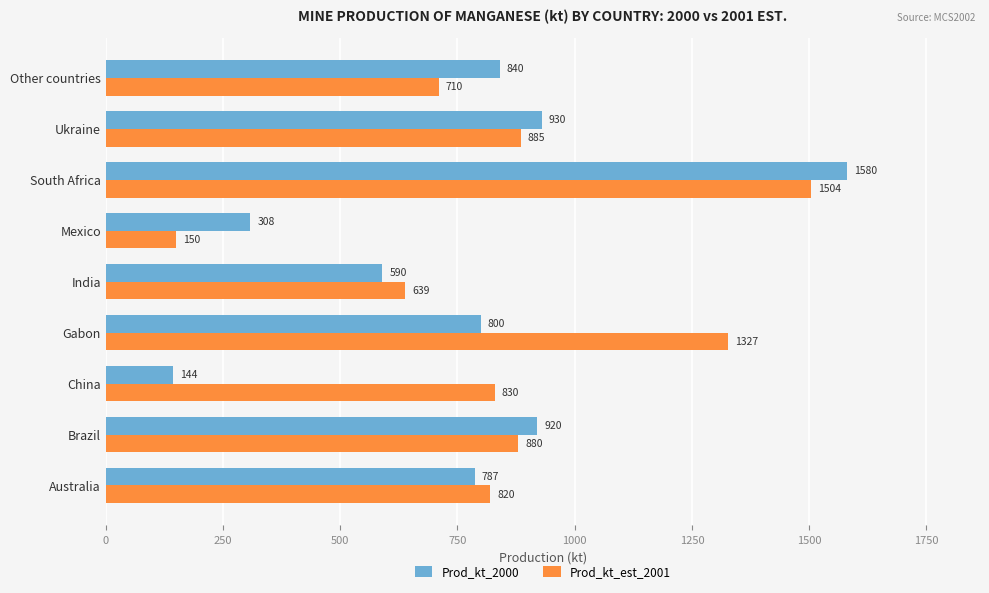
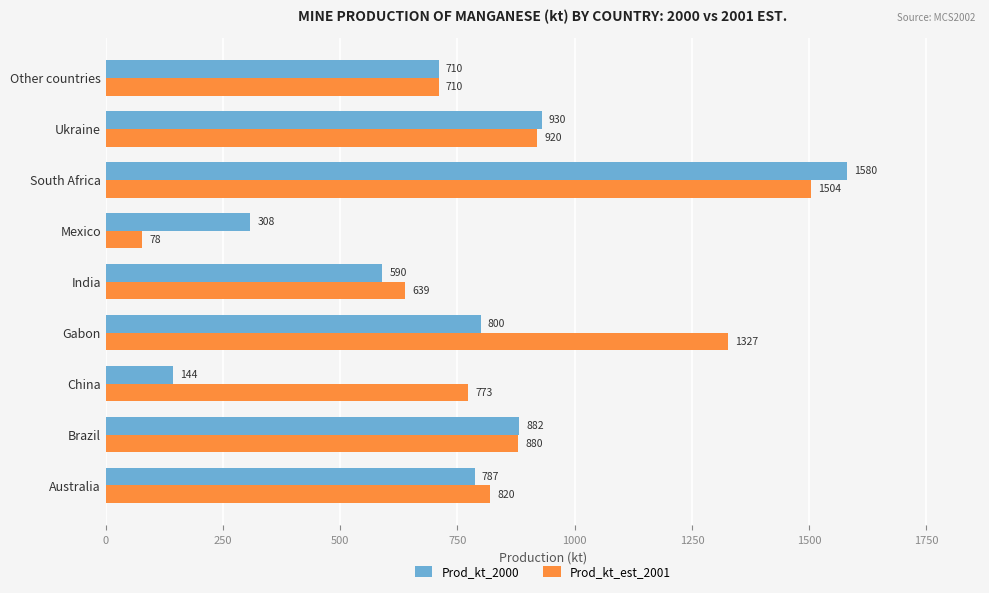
  {
    "Prod_kt_2000": {
-     "Other countries": 840,
+     "Other countries": 710,
      "Ukraine": 930,
      "South Africa": 1580,
      "Mexico": 308,
      "India": 590,
      "Gabon": 800,
      "China": 144,
-     "Brazil": 920,
+     "Brazil": 882,
      "Australia": 787
    },
    "Prod_kt_est_2001": {
      "Other countries": 710,
-     "Ukraine": 885,
+     "Ukraine": 920,
      "South Africa": 1504,
-     "Mexico": 150,
+     "Mexico": 78,
      "India": 639,
      "Gabon": 1327,
-     "China": 830,
+     "China": 773,
      "Brazil": 880,
      "Australia": 820
    }
  }
